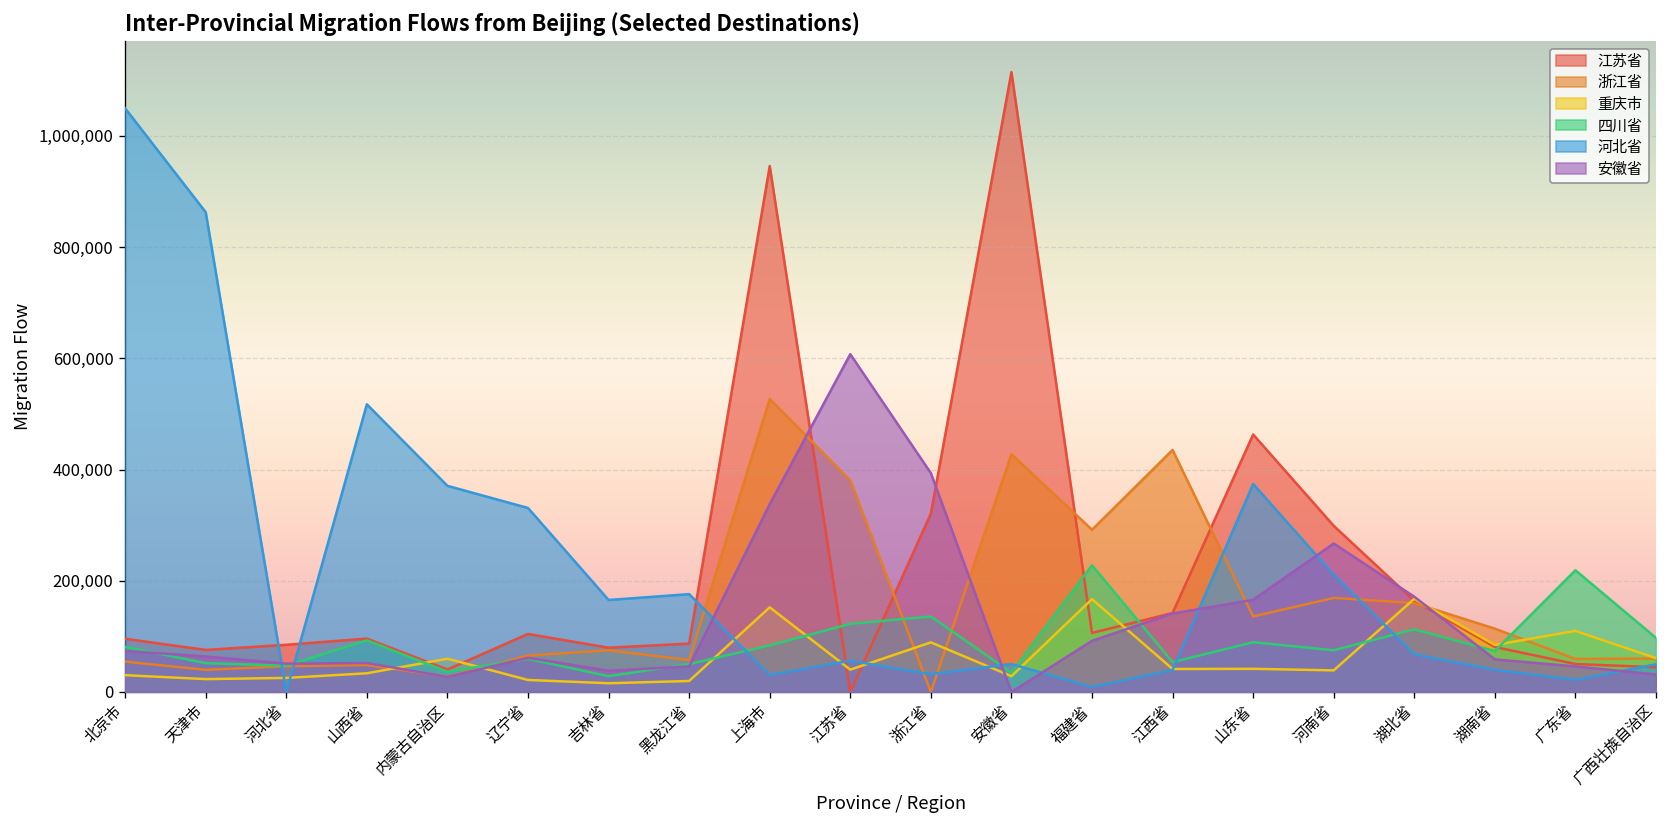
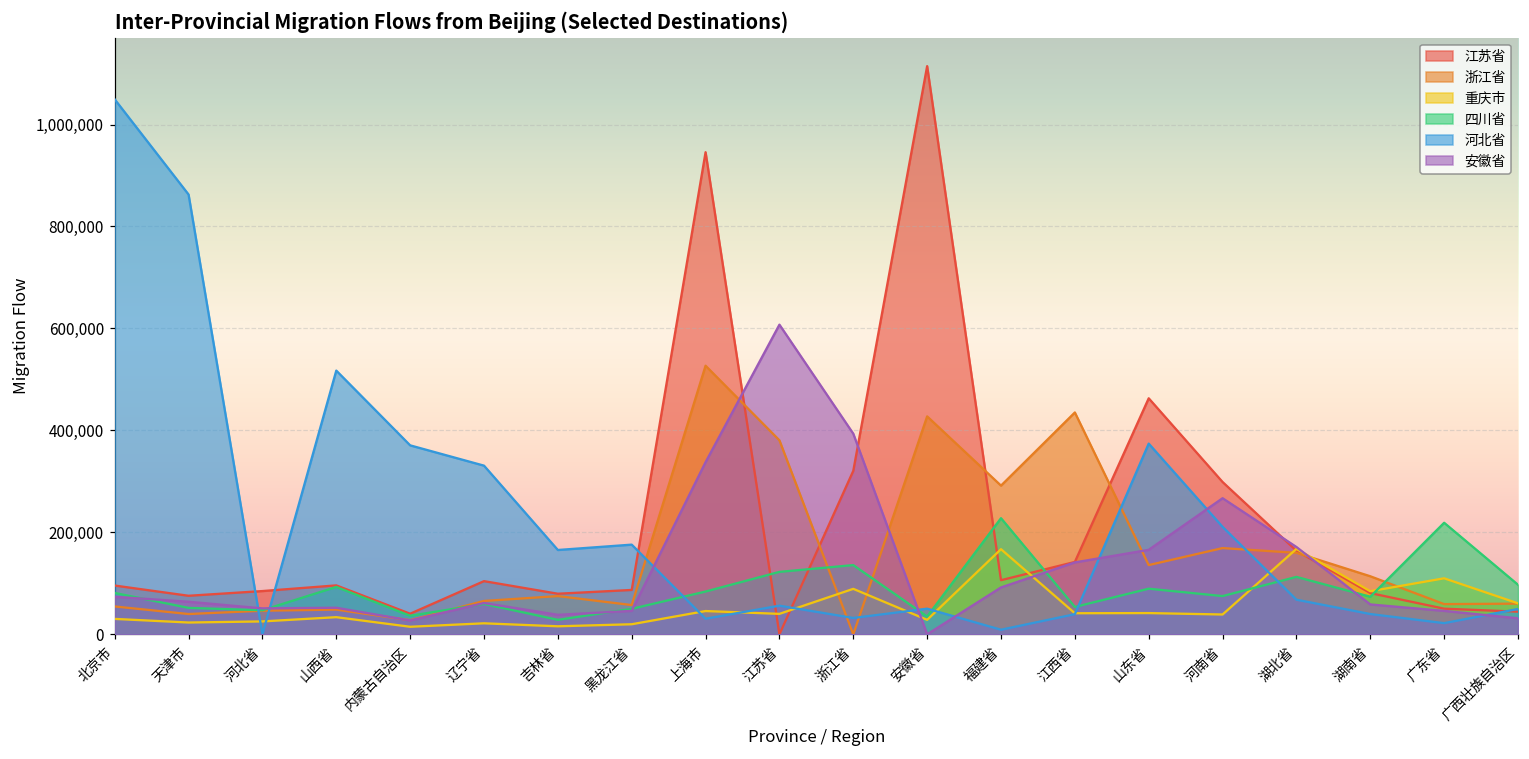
  {
    "重庆市": {
      "北京市": "30,000",
      "天津市": "20,000",
      "河北省": "30,000",
      "山西省": "30,000",
-     "内蒙古自治区": "60,000",
+     "内蒙古自治区": "10,000",
      "辽宁省": "20,000",
      "吉林省": "20,000",
      "黑龙江省": "20,000",
-     "上海市": "150,000",
+     "上海市": "50,000",
      "江苏省": "40,000",
      "浙江省": "90,000",
      "安徽省": "30,000",
      "福建省": "170,000",
      "山东省": "40,000",
      "河南省": "40,000",
      "广东省": "110,000"
    },
    "四川省": {
      "北京市": "80,000",
      "天津市": "50,000",
      "吉林省": "30,000",
      "上海市": "80,000",
      "江苏省": "120,000",
      "浙江省": "140,000",
      "安徽省": "30,000",
      "福建省": "230,000",
      "江西省": "50,000",
      "山东省": "90,000",
      "河南省": "80,000",
      "湖北省": "110,000",
      "湖南省": "70,000",
      "广东省": "220,000",
      "广西壮族自治区": "100,000"
    },
    "河北省": {
      "北京市": "1,050,000",
      "天津市": "860,000",
      "河北省": "0",
      "山西省": "520,000",
      "内蒙古自治区": "370,000",
      "辽宁省": "330,000",
      "吉林省": "170,000",
      "黑龙江省": "180,000",
      "上海市": "30,000",
      "江苏省": "60,000",
      "浙江省": "30,000",
      "安徽省": "50,000",
      "福建省": "10,000",
      "山东省": "370,000",
      "河南省": "210,000",
      "湖北省": "70,000",
      "湖南省": "40,000",
      "广东省": "20,000"
    },
    "安徽省": {
      "北京市": "70,000",
      "天津市": "60,000",
      "吉林省": "40,000",
      "上海市": "340,000",
      "江苏省": "610,000",
      "浙江省": "390,000",
      "安徽省": "0",
      "福建省": "90,000",
      "山东省": "170,000",
      "河南省": "270,000",
      "湖南省": "60,000",
      "广西壮族自治区": "30,000"
    }
  }
